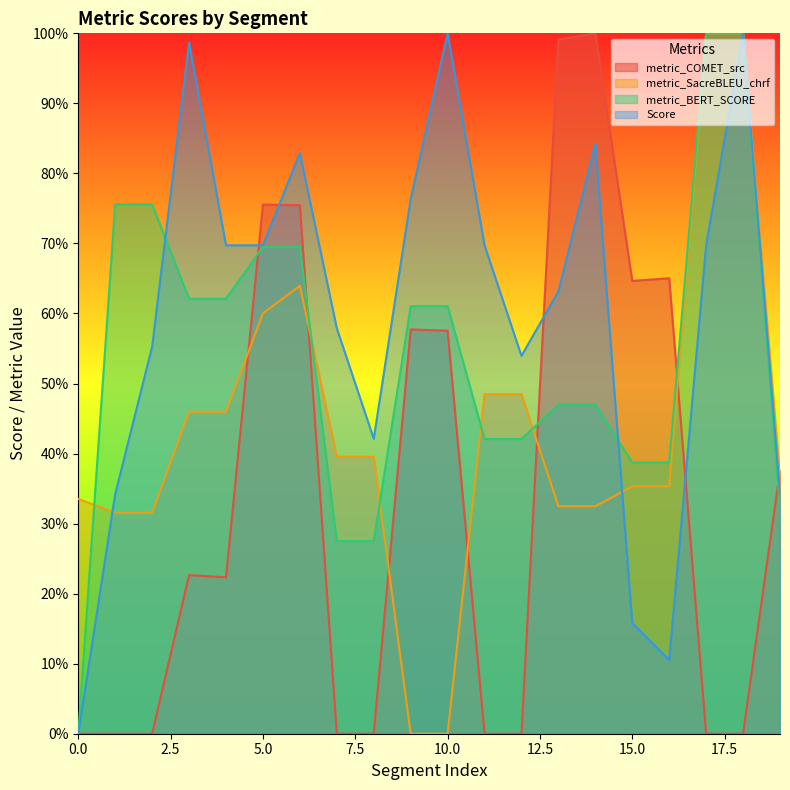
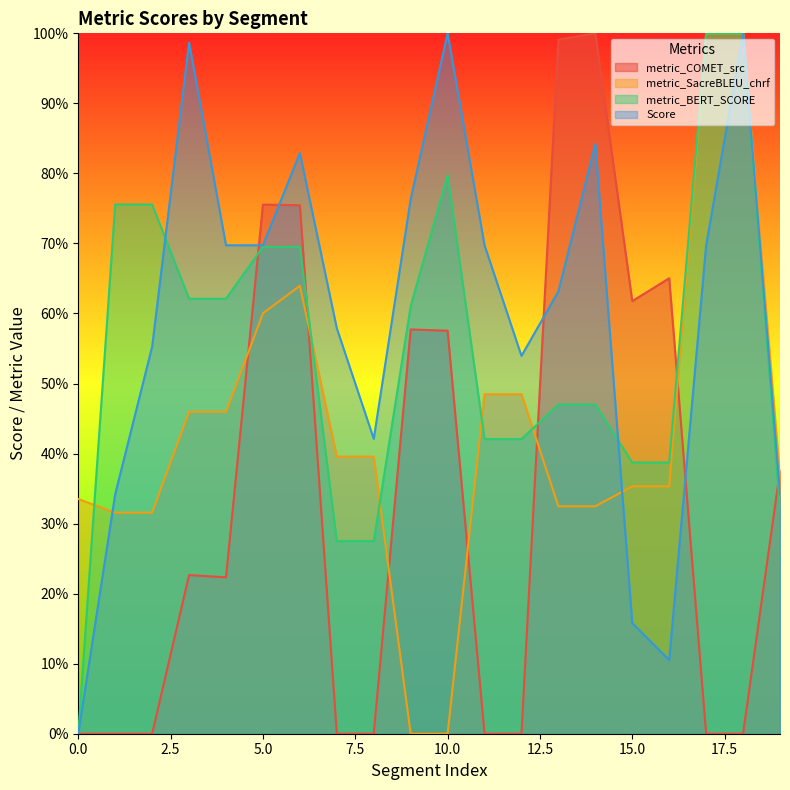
  {
    "metric_COMET_src": {
      "5.0": "76%",
      "10.0": "58%",
-     "15.0": "65%"
+     "15.0": "62%"
    },
    "metric_SacreBLEU_chrf": {
      "0.0": "34%",
      "5.0": "60%",
      "10.0": "0%",
      "15.0": "35%"
    },
    "metric_BERT_SCORE": {
-     "10.0": "61%",
+     "10.0": "80%",
      "15.0": "39%"
    },
    "Score": {
      "10.0": "100%",
      "15.0": "16%"
    }
  }
